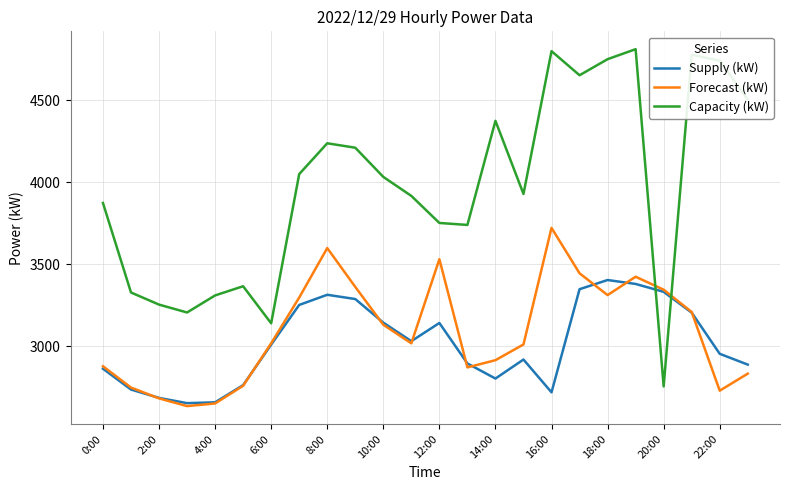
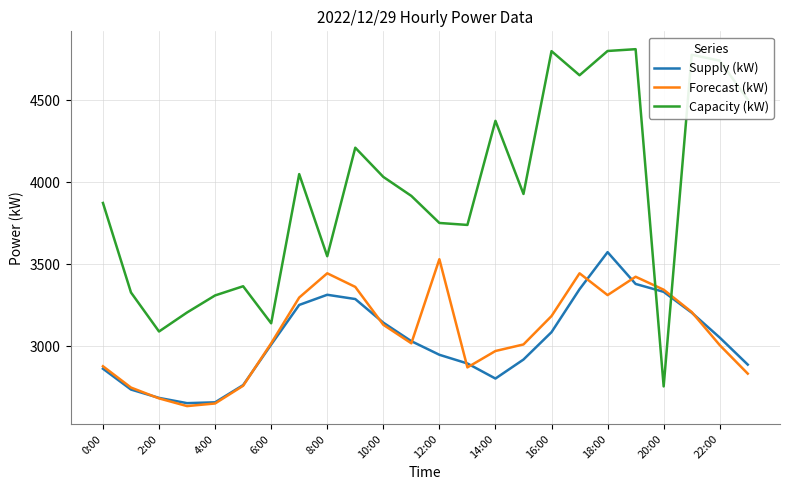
  {
    "Supply (kW)": {
      "8:00": 3320,
-     "12:00": 3140,
+     "12:00": 2950,
      "14:00": 2800,
-     "16:00": 2720,
-     "18:00": 3410,
-     "22:00": 2960
+     "16:00": 3090,
+     "18:00": 3580,
+     "22:00": 3050
    },
    "Forecast (kW)": {
-     "8:00": 3600,
+     "8:00": 3450,
      "12:00": 3530,
-     "14:00": 2920,
-     "16:00": 3720,
+     "14:00": 2970,
+     "16:00": 3190,
      "18:00": 3310,
-     "22:00": 2730
+     "22:00": 3010
    },
    "Capacity (kW)": {
      "0:00": 3880,
-     "2:00": 3260,
+     "2:00": 3090,
      "4:00": 3310,
      "6:00": 3140,
-     "8:00": 4240,
+     "8:00": 3550,
      "10:00": 4030,
      "12:00": 3750,
      "14:00": 4380,
      "16:00": 4800,
-     "18:00": 4750,
+     "18:00": 4800,
      "20:00": 2760
    }
  }
